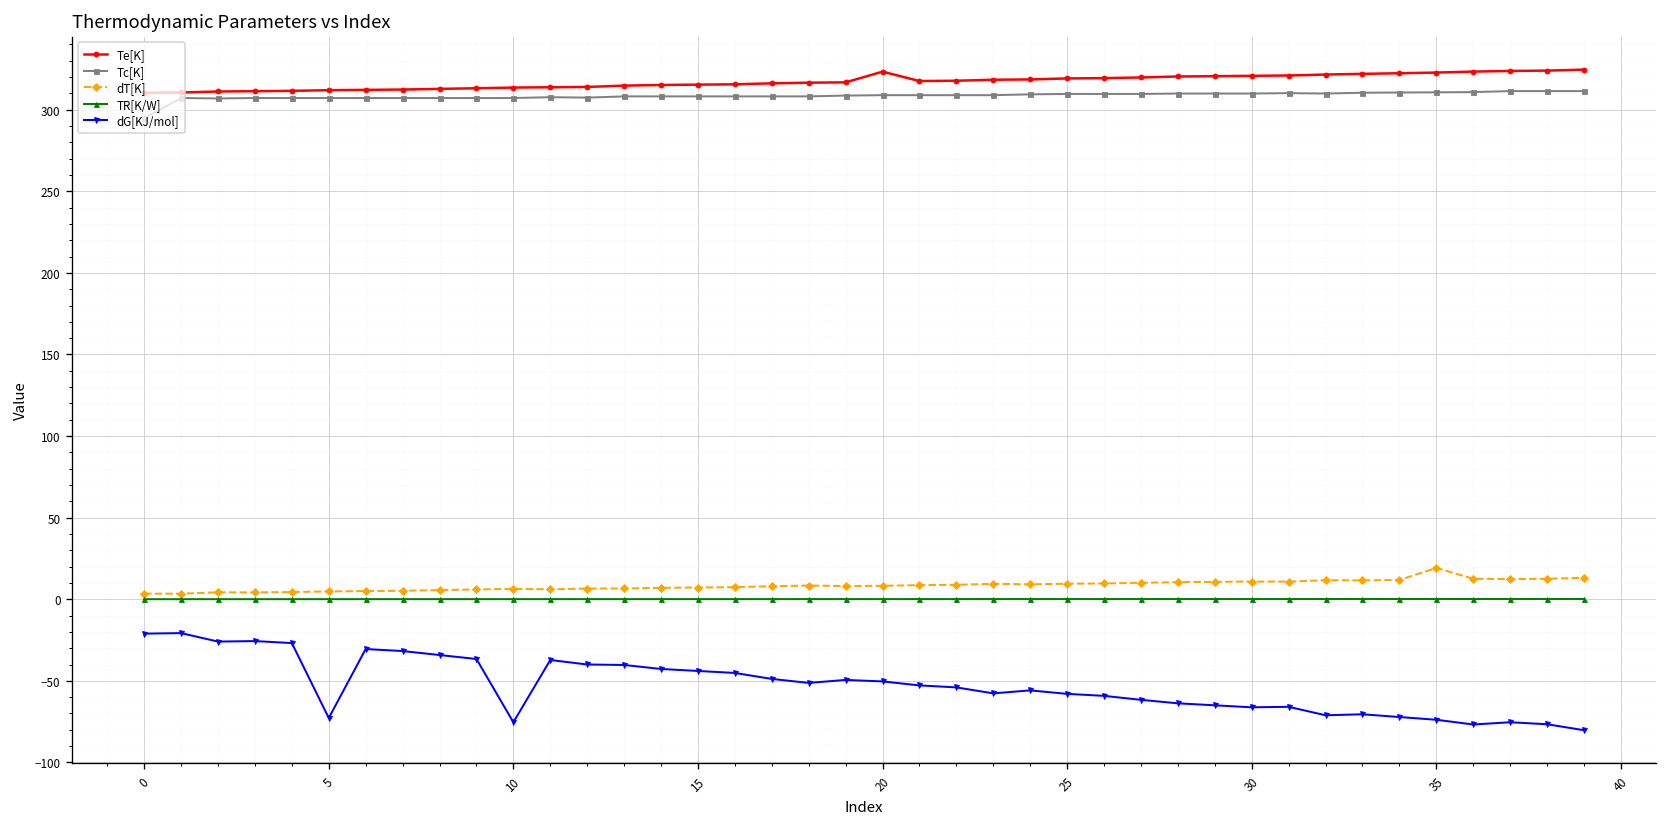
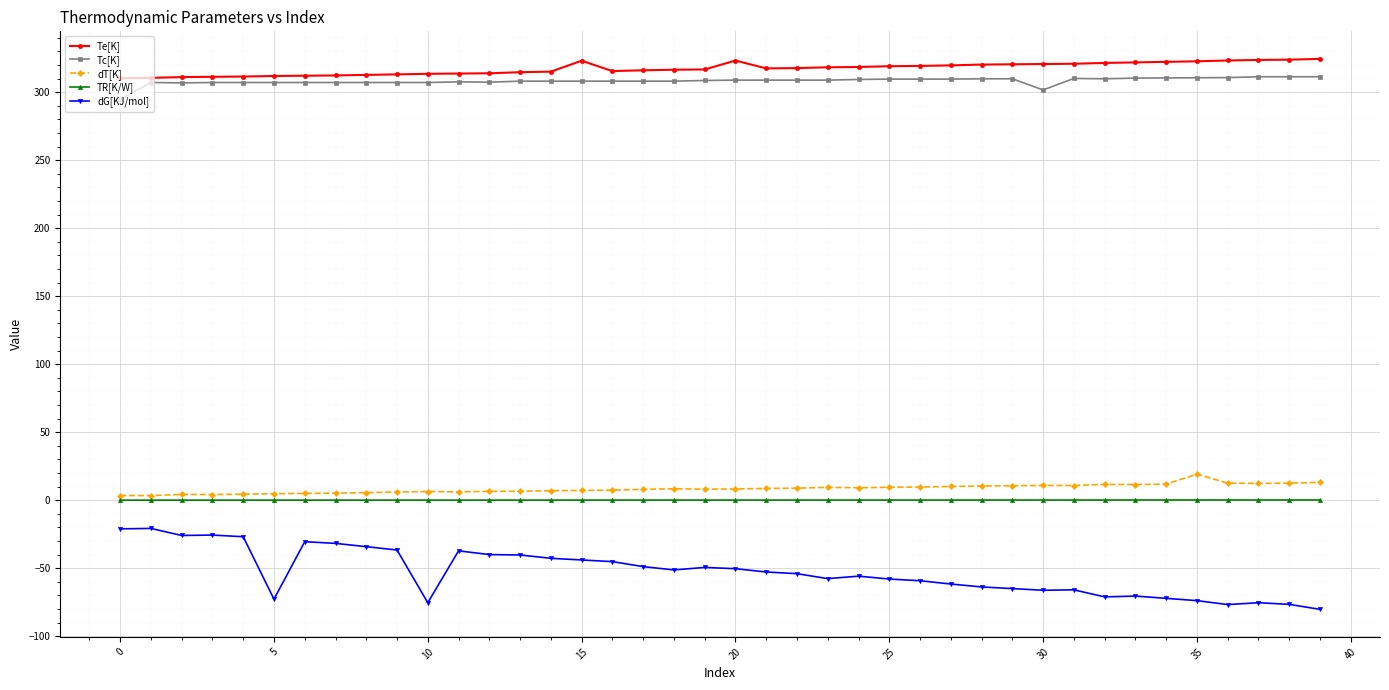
  {
    "Te[K]": {
      "5": 312,
      "10": 314,
-     "15": 315,
+     "15": 323,
      "20": 323,
      "25": 319,
      "30": 321,
      "35": 323
    },
    "Tc[K]": {
      "5": 307,
      "10": 307,
      "15": 308,
      "20": 309,
      "25": 310,
-     "30": 310,
+     "30": 302,
      "35": 311
    },
    "dT[K]": {
      "0": 3,
      "5": 5,
      "10": 6,
      "15": 7,
      "20": 8,
      "25": 10,
      "30": 11,
      "35": 19
    },
    "TR[K/W]": {
      "0": 0,
      "5": 0,
      "10": 0,
      "15": 0,
      "20": 0,
      "25": 0,
      "30": 0,
      "35": 0
    },
    "dG[KJ/mol]": {
      "0": -21,
      "5": -73,
      "10": -75,
      "15": -44,
      "20": -50,
      "25": -58,
      "30": -66,
      "35": -74
    }
  }
